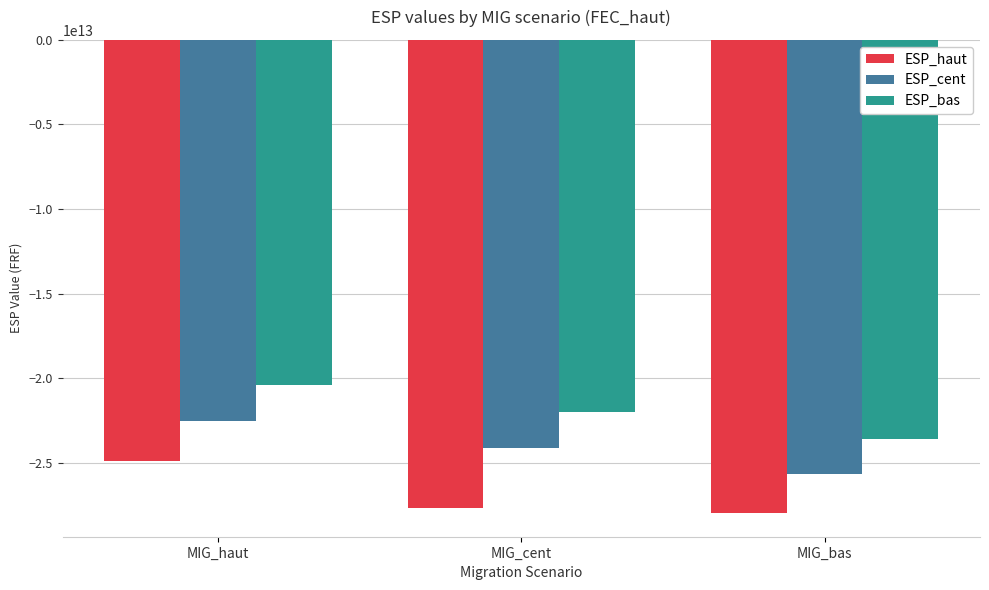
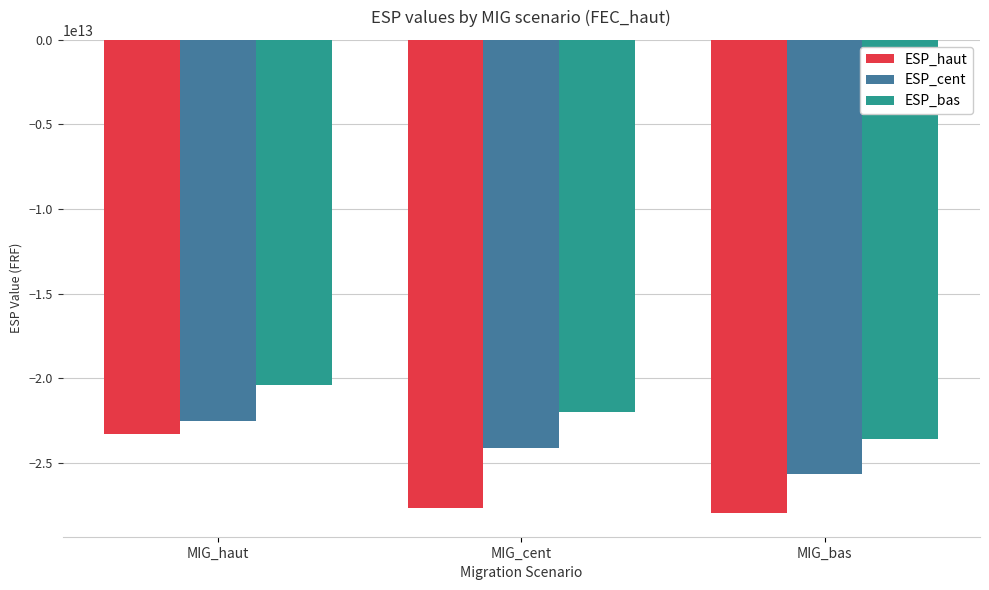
  {
    "ESP_haut": {
-     "MIG_haut": -24900000000000,
+     "MIG_haut": -23300000000000,
      "MIG_cent": -27700000000000,
      "MIG_bas": -28000000000000
    }
  }
